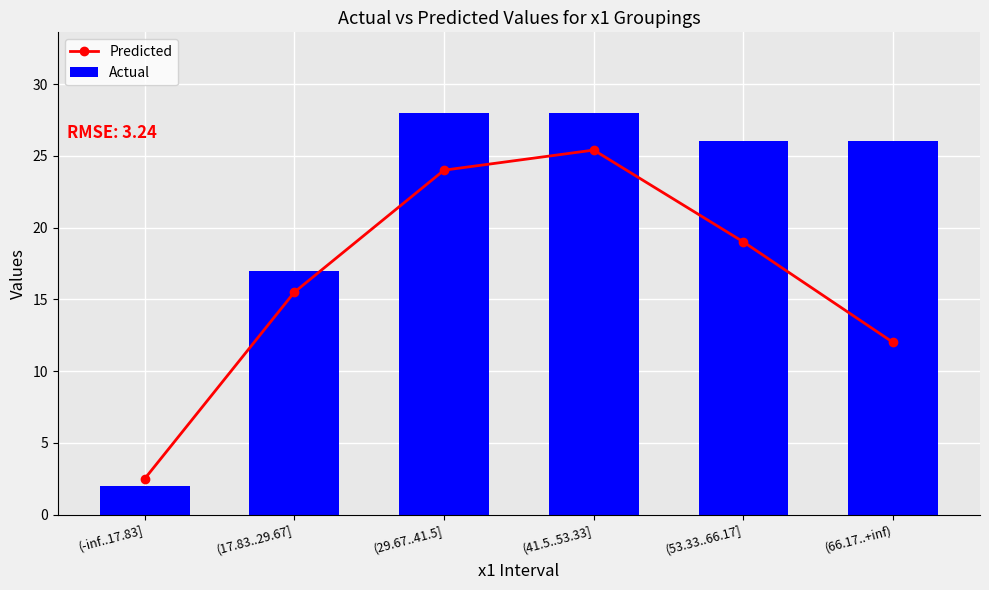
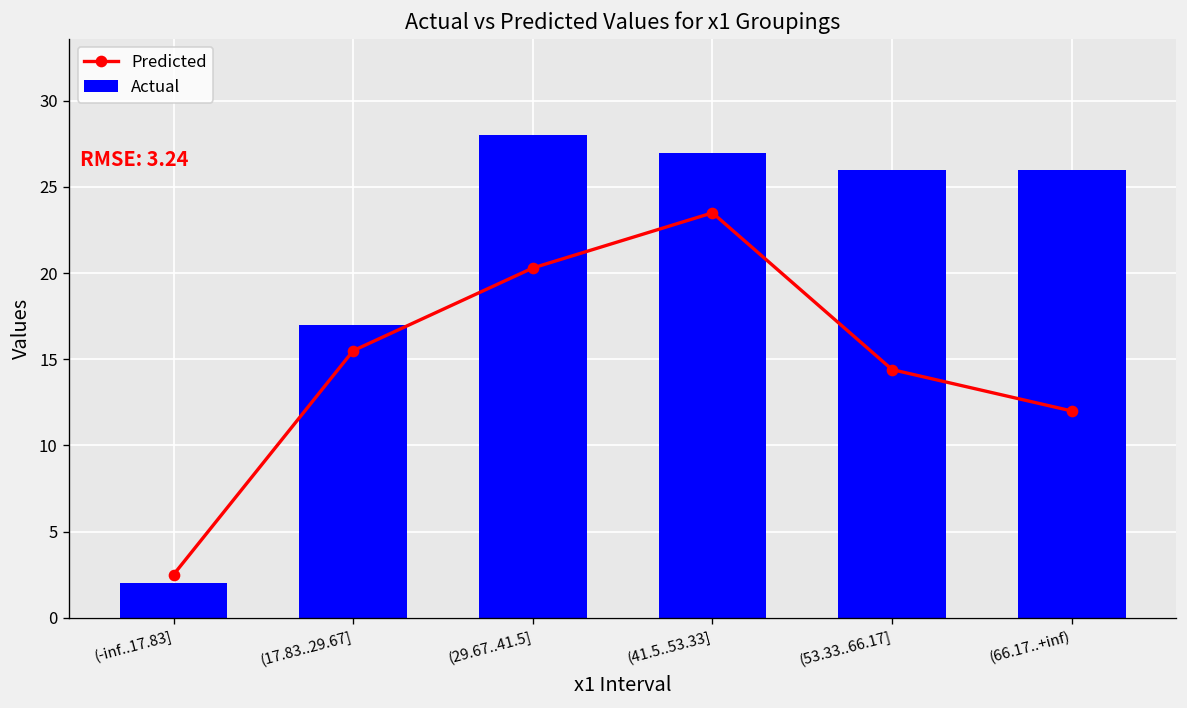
  {
    "Predicted": {
      "(-inf..17.83]": 2.5,
      "(17.83..29.67]": 15.5,
-     "(29.67..41.5]": 24.0,
-     "(41.5..53.33]": 25.4,
-     "(53.33..66.17]": 19.0,
+     "(29.67..41.5]": 20.3,
+     "(41.5..53.33]": 23.5,
+     "(53.33..66.17]": 14.4,
      "(66.17..+inf)": 12.0
    },
    "Actual": {
      "(-inf..17.83]": 2,
      "(17.83..29.67]": 17,
      "(29.67..41.5]": 28,
-     "(41.5..53.33]": 28,
+     "(41.5..53.33]": 27,
      "(53.33..66.17]": 26,
      "(66.17..+inf)": 26
    }
  }
